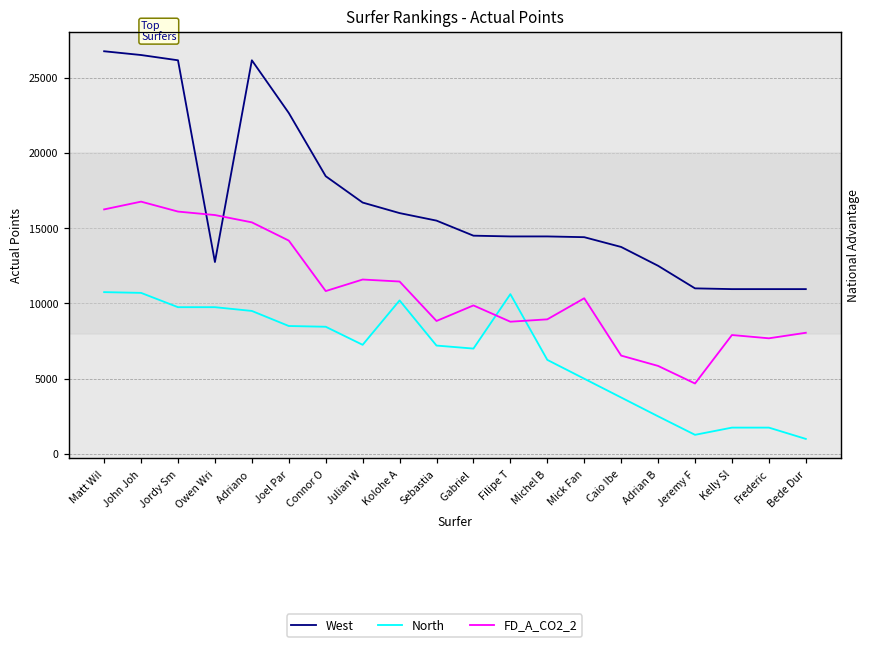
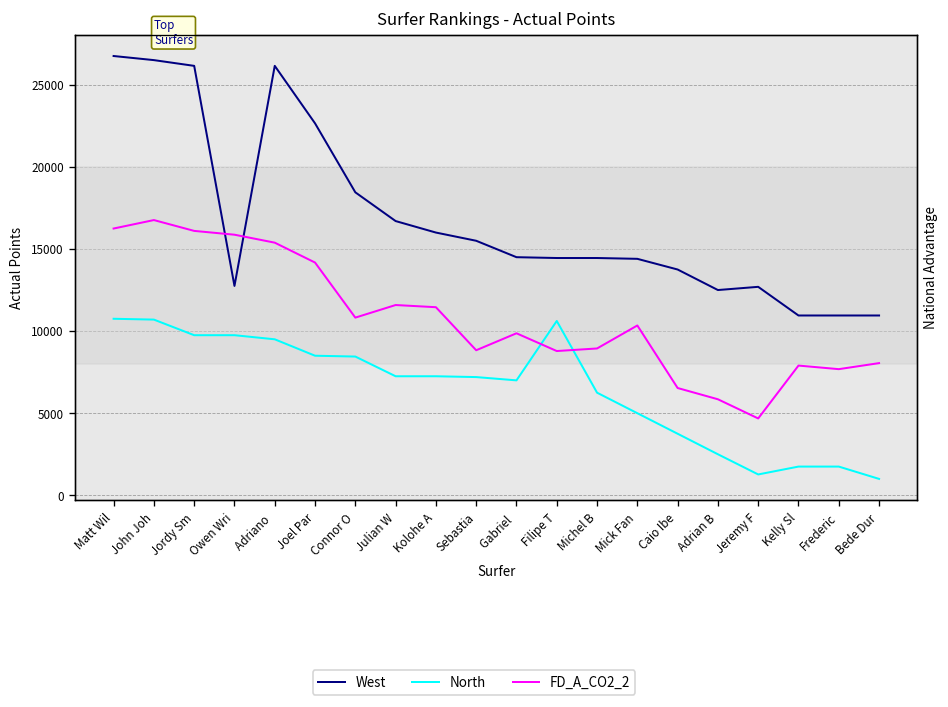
  {
    "West": {
      "Matt Wil": 26800,
      "John Joh": 26500,
      "Jordy Sm": 26200,
      "Owen Wri": 12800,
      "Adriano": 26200,
      "Joel Par": 22700,
      "Connor O": 18500,
      "Julian W": 16700,
      "Kolohe A": 16000,
      "Sebastia": 15500,
      "Gabriel": 14500,
      "Filipe T": 14500,
      "Michel B": 14500,
      "Mick Fan": 14400,
      "Caio Ibe": 13800,
      "Adrian B": 12500,
-     "Jeremy F": 11000,
+     "Jeremy F": 12700,
      "Kelly Sl": 11000,
      "Frederic": 11000,
      "Bede Dur": 11000
    },
    "North": {
      "Matt Wil": 10800,
      "John Joh": 10700,
      "Jordy Sm": 9800,
      "Owen Wri": 9800,
      "Adriano": 9500,
      "Joel Par": 8500,
      "Connor O": 8500,
      "Julian W": 7300,
-     "Kolohe A": 10200,
+     "Kolohe A": 7300,
      "Sebastia": 7200,
      "Gabriel": 7000,
      "Filipe T": 10600,
      "Michel B": 6300,
      "Mick Fan": 5000,
      "Caio Ibe": 3800,
      "Adrian B": 2500,
      "Jeremy F": 1300,
      "Kelly Sl": 1800,
      "Frederic": 1800,
      "Bede Dur": 1000
    },
    "FD_A_CO2_2": {
      "Matt Wil": 16200,
      "John Joh": 16800,
      "Jordy Sm": 16100,
      "Owen Wri": 15900,
      "Adriano": 15400,
      "Joel Par": 14200,
      "Connor O": 10800,
      "Julian W": 11600,
      "Kolohe A": 11500,
      "Sebastia": 8800,
      "Gabriel": 9900,
      "Filipe T": 8800,
      "Michel B": 8900,
      "Mick Fan": 10300,
      "Caio Ibe": 6500,
      "Adrian B": 5800,
      "Jeremy F": 4700,
      "Kelly Sl": 7900,
      "Frederic": 7700,
      "Bede Dur": 8100
    }
  }
